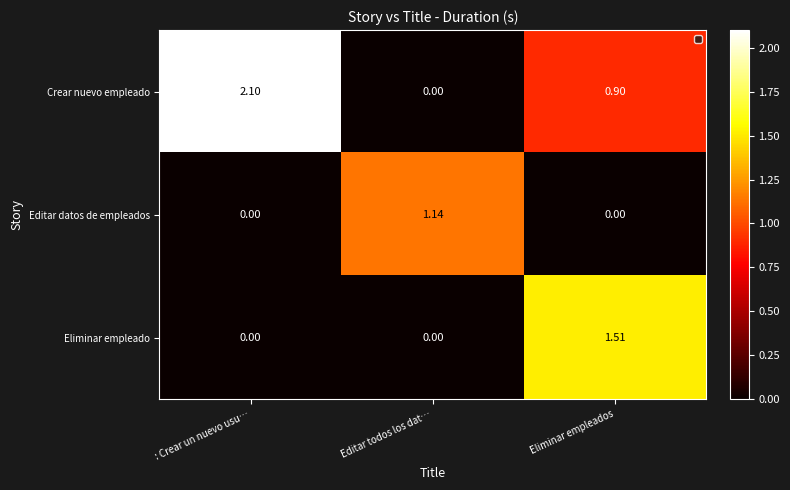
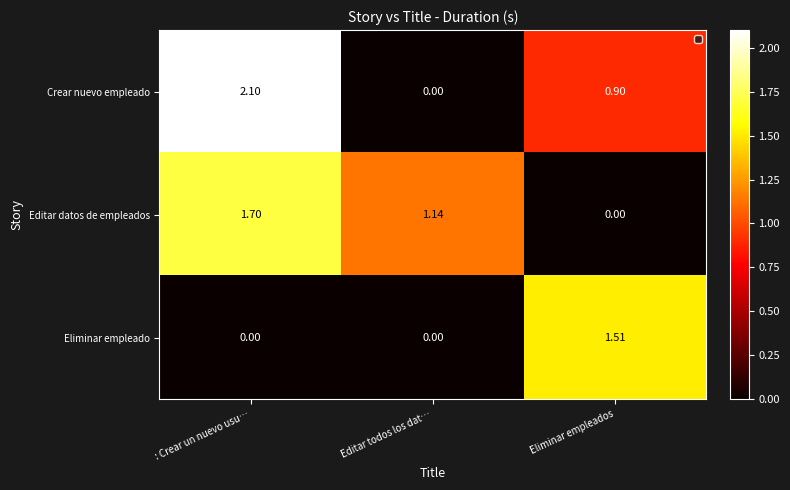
  {
    "Crear nuevo empleado": {
      ": Crear un nuevo usu…": 2.10,
      "Editar todos los dat…": 0.00,
      "Eliminar empleados": 0.90
    },
    "Editar datos de empleados": {
-     ": Crear un nuevo usu…": 0.00,
+     ": Crear un nuevo usu…": 1.70,
      "Editar todos los dat…": 1.14,
      "Eliminar empleados": 0.00
    },
    "Eliminar empleado": {
      ": Crear un nuevo usu…": 0.00,
      "Editar todos los dat…": 0.00,
      "Eliminar empleados": 1.51
    }
  }
